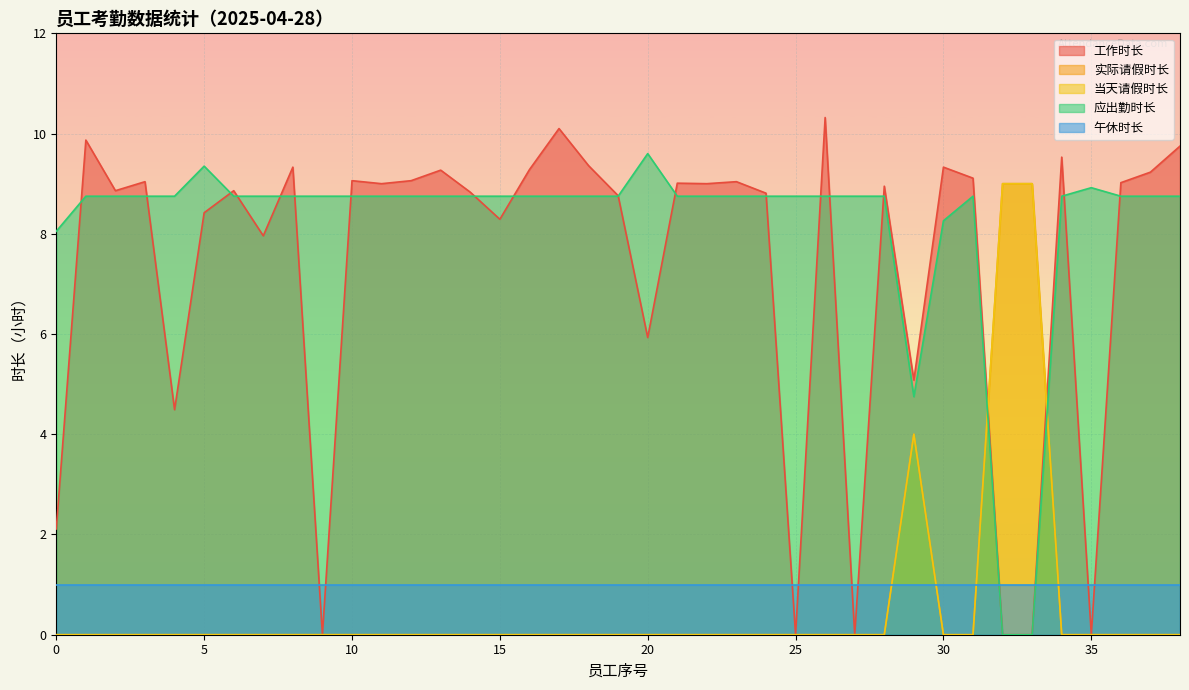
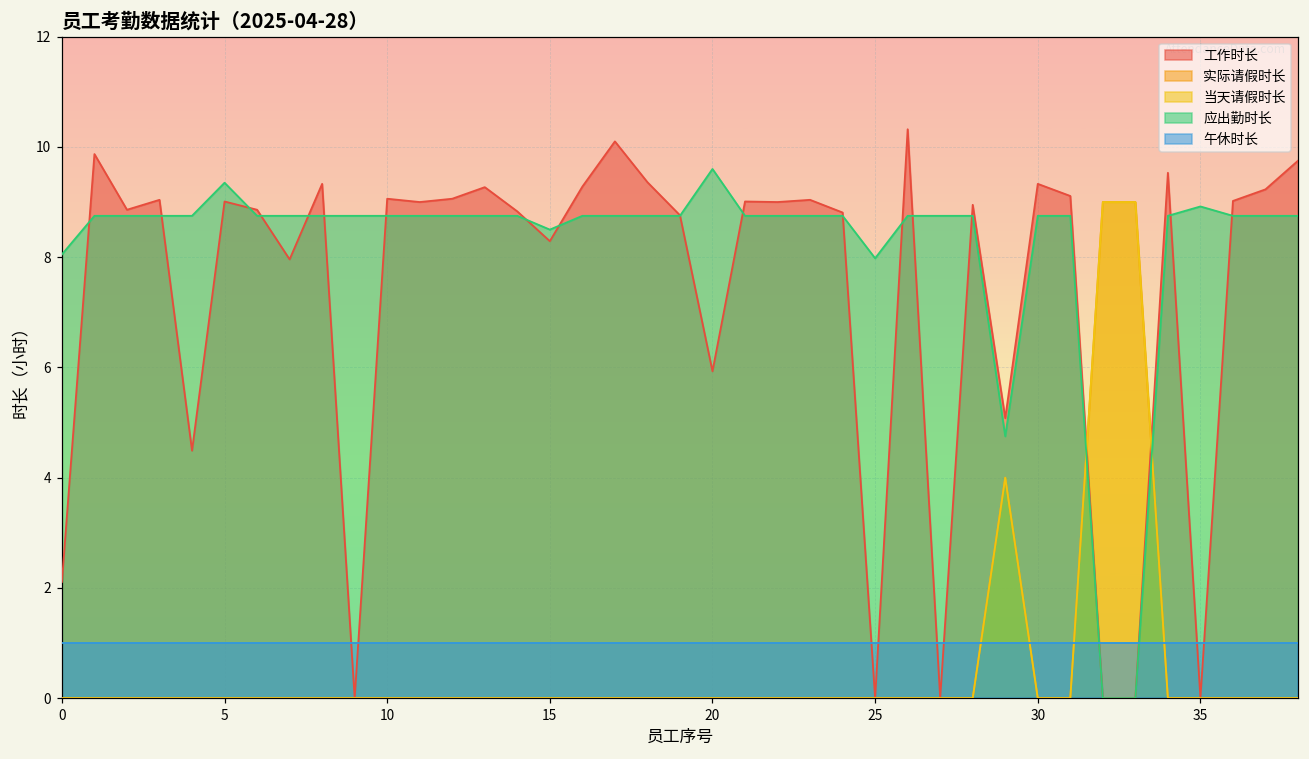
  {
    "工作时长": {
      "0": 2.1,
-     "5": 8.4,
+     "5": 9.0,
      "10": 9.1,
      "15": 8.3,
      "20": 5.9,
      "30": 9.3
    },
    "当天请假时长": {
      "0": 0.0,
      "5": 0.0,
      "10": 0.0,
      "15": 0.0,
      "20": 0.0,
      "30": 0.0
    },
    "应出勤时长": {
      "0": 8.1,
      "5": 9.4,
      "10": 8.8,
-     "15": 8.8,
+     "15": 8.5,
      "20": 9.6,
-     "25": 8.8,
-     "30": 8.3,
+     "25": 8.0,
+     "30": 8.8,
      "35": 8.9
    },
    "午休时长": {
      "0": 1.0,
      "5": 1.0,
      "10": 1.0,
      "15": 1.0,
      "20": 1.0,
      "25": 1.0,
      "30": 1.0,
      "35": 1.0
    }
  }
